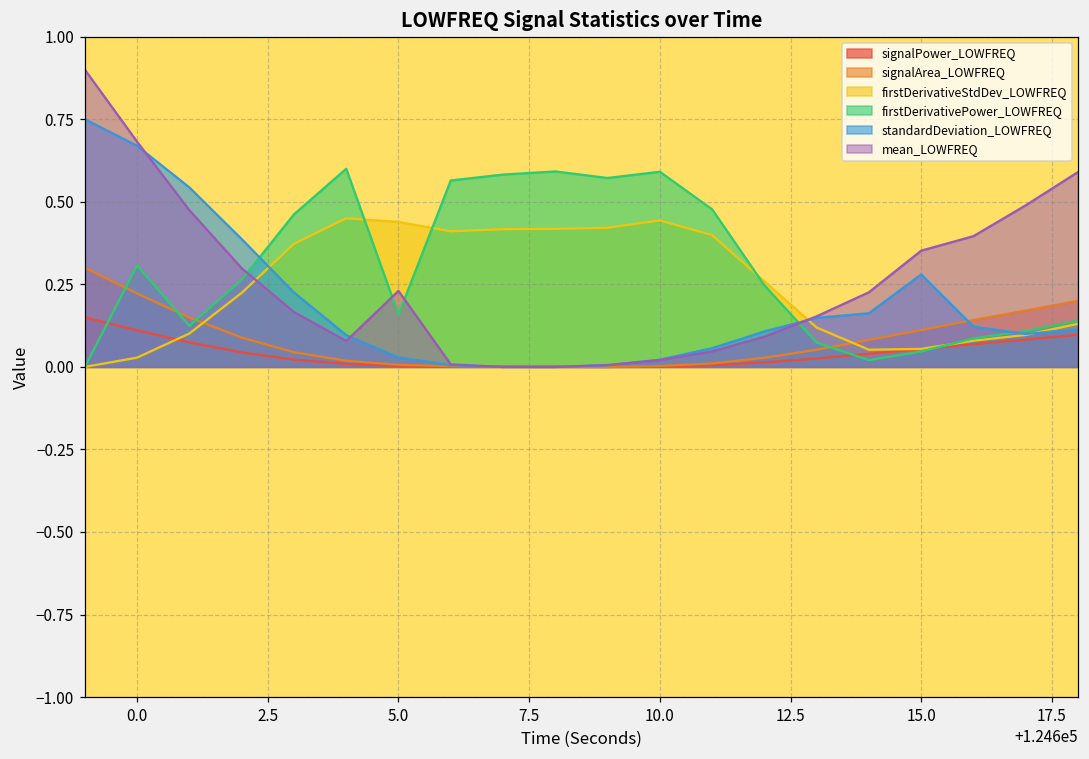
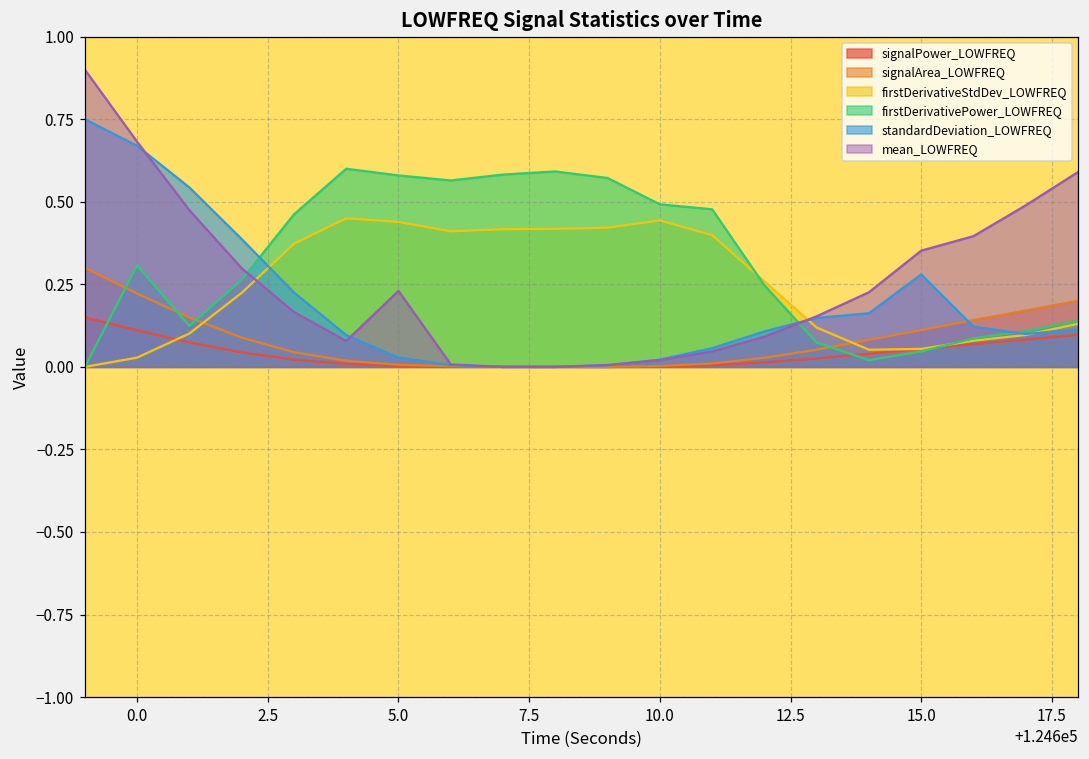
  {
    "firstDerivativeStdDev_LOWFREQ": {
      "0.0": 0.03,
      "5.0": 0.44,
      "10.0": 0.44
    },
    "firstDerivativePower_LOWFREQ": {
      "0.0": 0.31,
-     "5.0": 0.16,
-     "10.0": 0.59
+     "5.0": 0.58,
+     "10.0": 0.49
    },
    "standardDeviation_LOWFREQ": {
      "0.0": 0.67,
      "5.0": 0.03,
      "15.0": 0.28
    },
    "mean_LOWFREQ": {
      "0.0": 0.68,
      "5.0": 0.23,
      "15.0": 0.35
    }
  }
